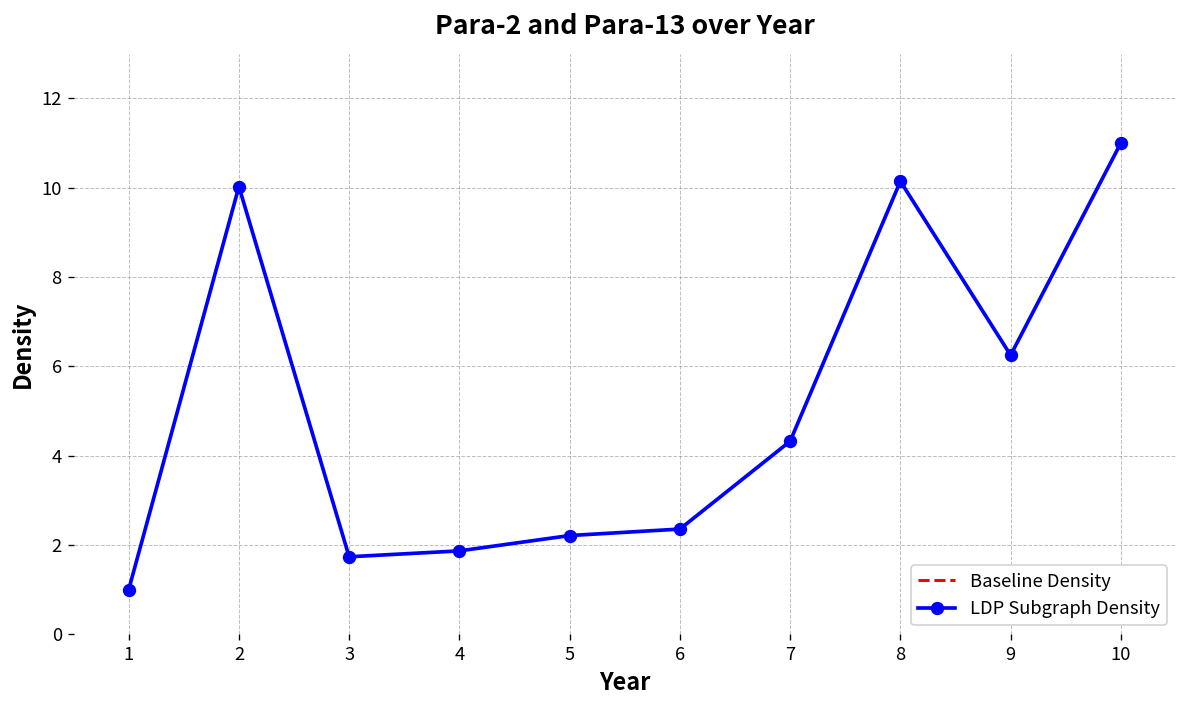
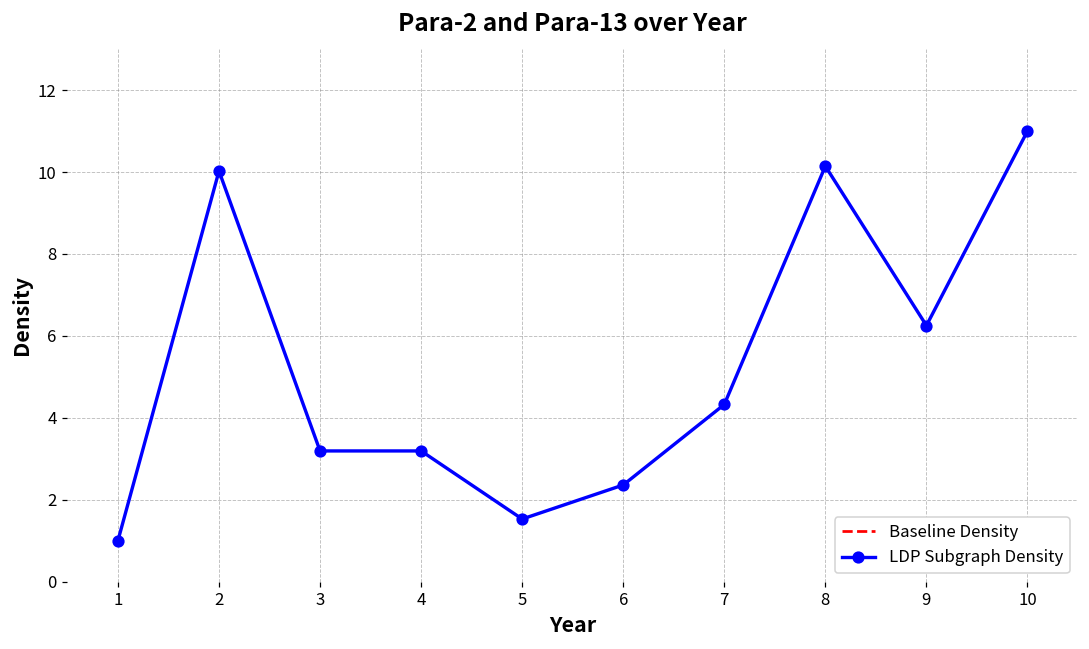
  {
    "1": 1.0,
    "2": 10.0,
-   "3": 1.7,
-   "4": 1.9,
-   "5": 2.2,
+   "3": 3.2,
+   "4": 3.2,
+   "5": 1.5,
    "6": 2.4,
    "7": 4.3,
    "8": 10.1,
    "9": 6.3,
    "10": 11.0
  }
